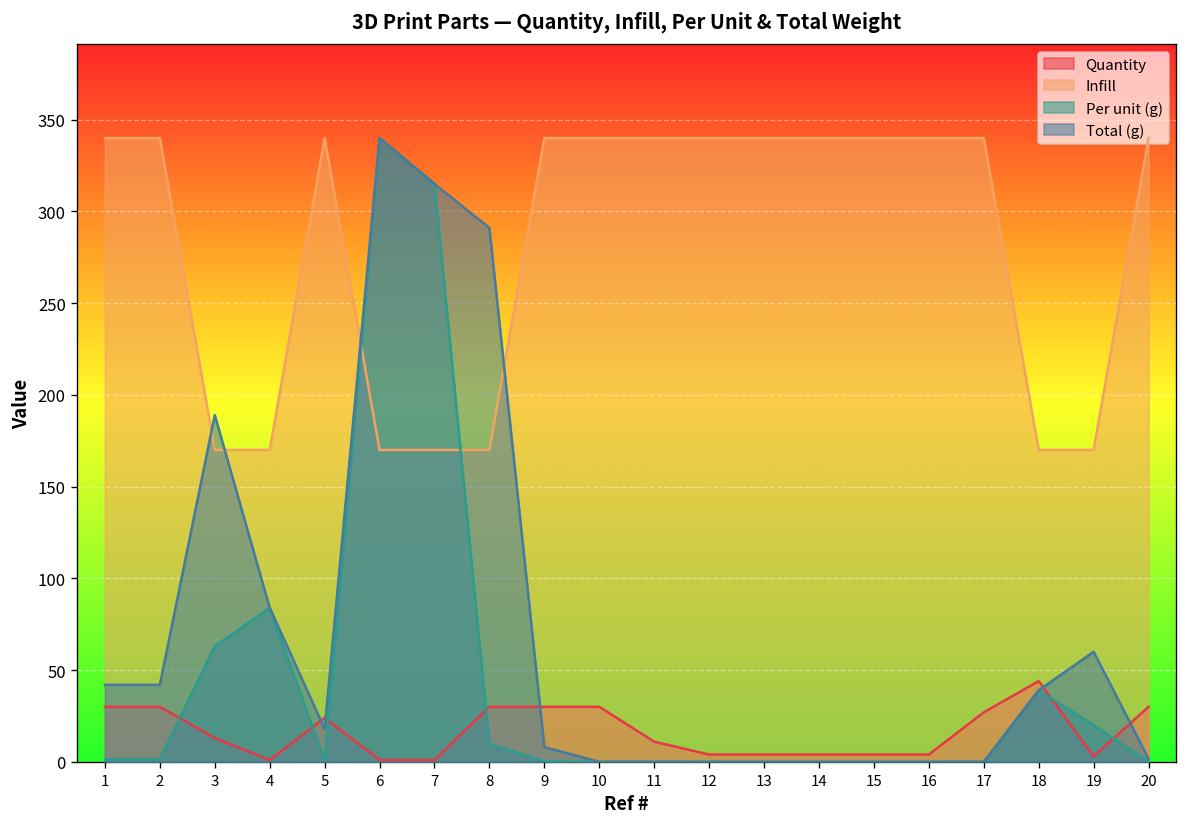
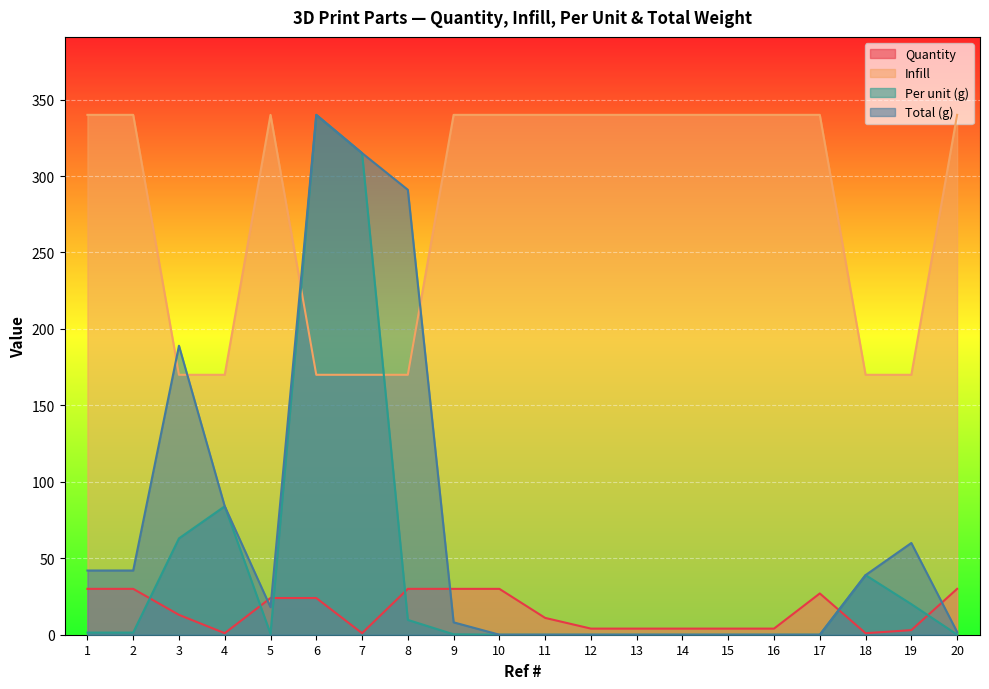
  {
    "Quantity": {
      "1": 30,
      "2": 30,
      "3": 13,
      "4": 1,
      "5": 24,
-     "6": 1,
+     "6": 24,
      "7": 1,
      "8": 30,
      "9": 30,
      "10": 30,
      "11": 11,
      "12": 4,
      "13": 4,
      "14": 4,
      "15": 4,
      "16": 4,
      "17": 27,
-     "18": 44,
+     "18": 1,
      "19": 3,
      "20": 30
    },
    "Infill": {
      "1": 340,
      "2": 340,
      "3": 170,
      "4": 170,
      "5": 340,
      "6": 170,
      "7": 170,
      "8": 170,
      "9": 340,
      "10": 340,
      "11": 340,
      "12": 340,
      "13": 340,
      "14": 340,
      "15": 340,
      "16": 340,
      "17": 340,
      "18": 170,
      "19": 170
    }
  }
